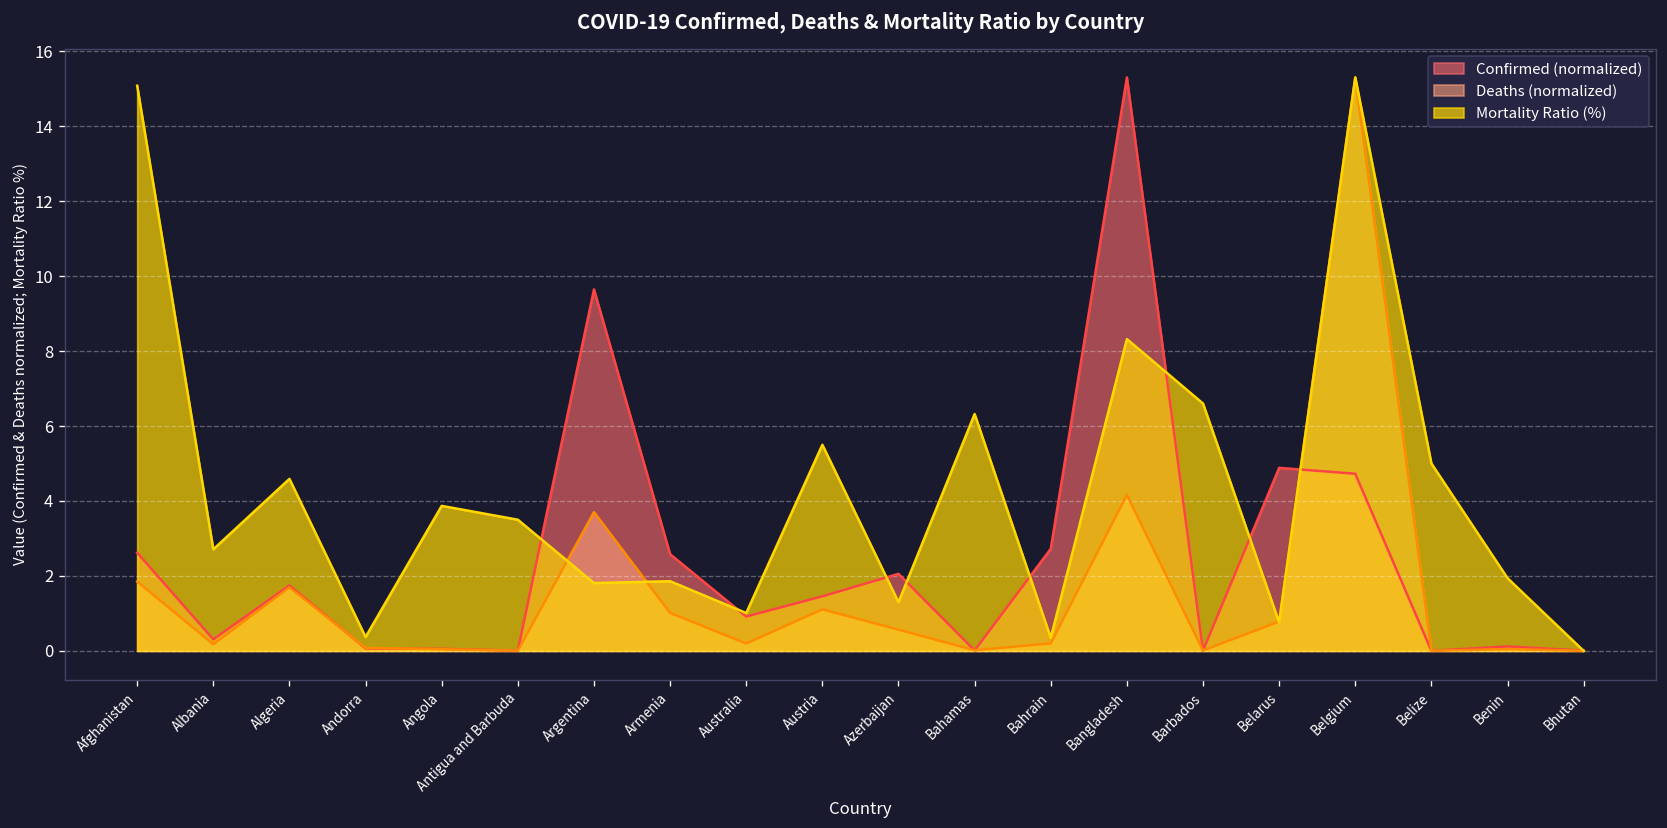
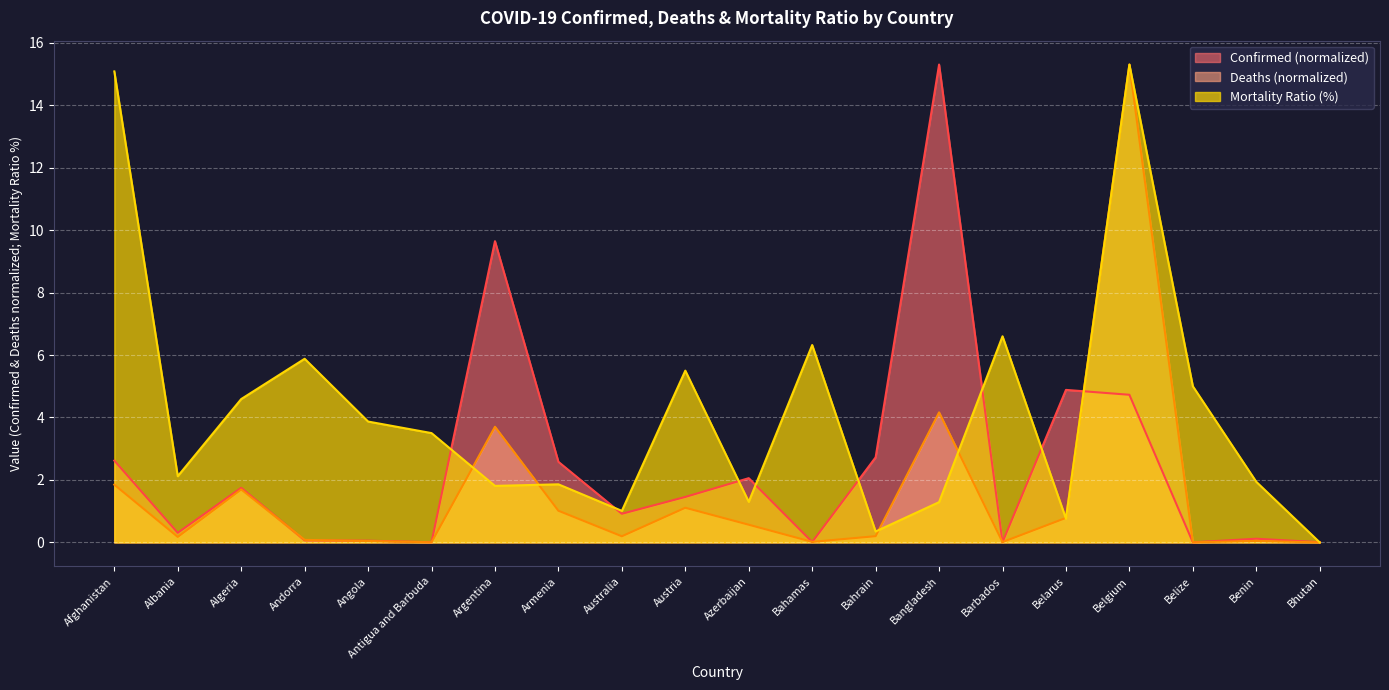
  {
    "Mortality Ratio (%)": {
      "Afghanistan": 15.1,
-     "Albania": 2.7,
+     "Albania": 2.1,
      "Algeria": 4.6,
-     "Andorra": 0.4,
+     "Andorra": 5.9,
      "Angola": 3.9,
      "Antigua and Barbuda": 3.5,
      "Argentina": 1.8,
      "Armenia": 1.9,
      "Australia": 1.0,
      "Austria": 5.5,
      "Azerbaijan": 1.3,
      "Bahamas": 6.3,
      "Bahrain": 0.4,
-     "Bangladesh": 8.3,
+     "Bangladesh": 1.3,
      "Barbados": 6.6,
      "Belize": 5.0,
      "Benin": 1.9
    }
  }
